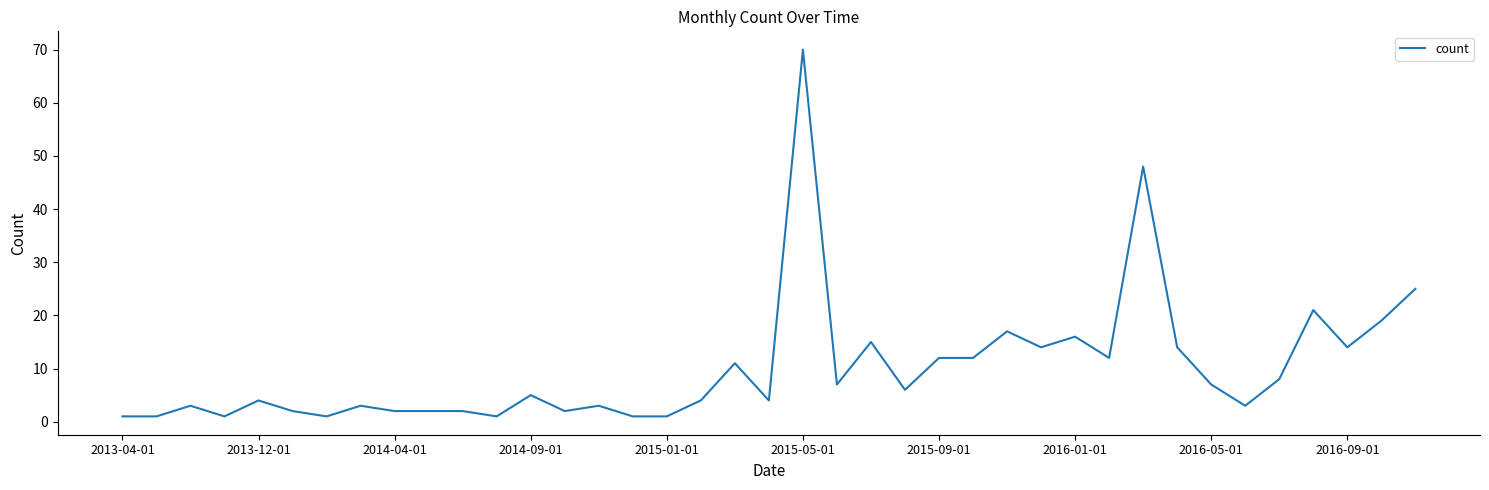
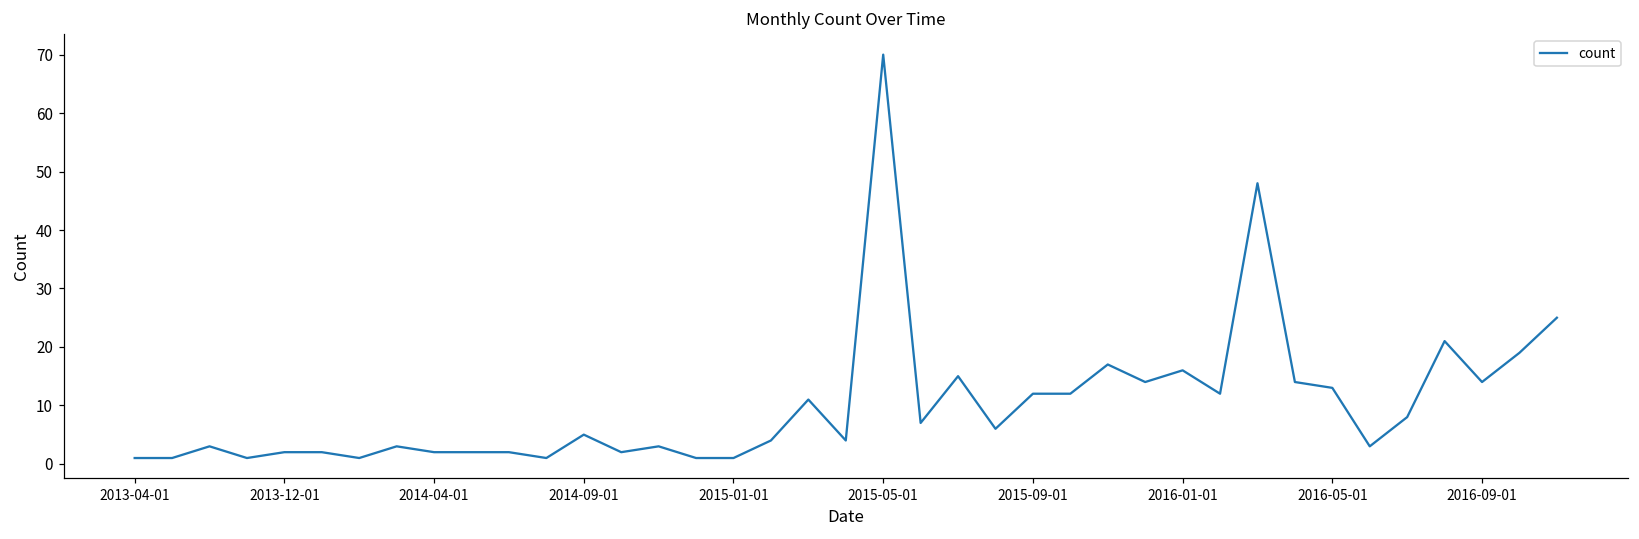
  {
    "2013-04-01": 1,
-   "2013-12-01": 4,
+   "2013-12-01": 2,
    "2014-04-01": 2,
    "2014-09-01": 5,
    "2015-01-01": 1,
    "2015-05-01": 70,
    "2015-09-01": 12,
    "2016-01-01": 16,
-   "2016-05-01": 7,
+   "2016-05-01": 13,
    "2016-09-01": 14
  }
